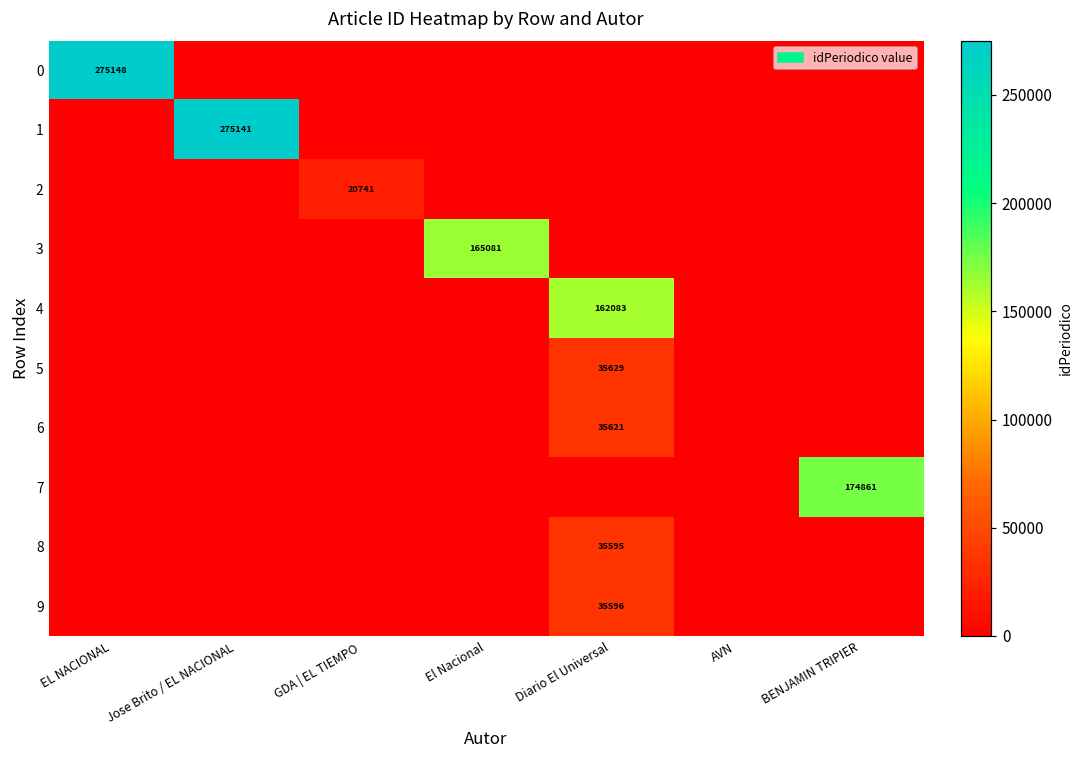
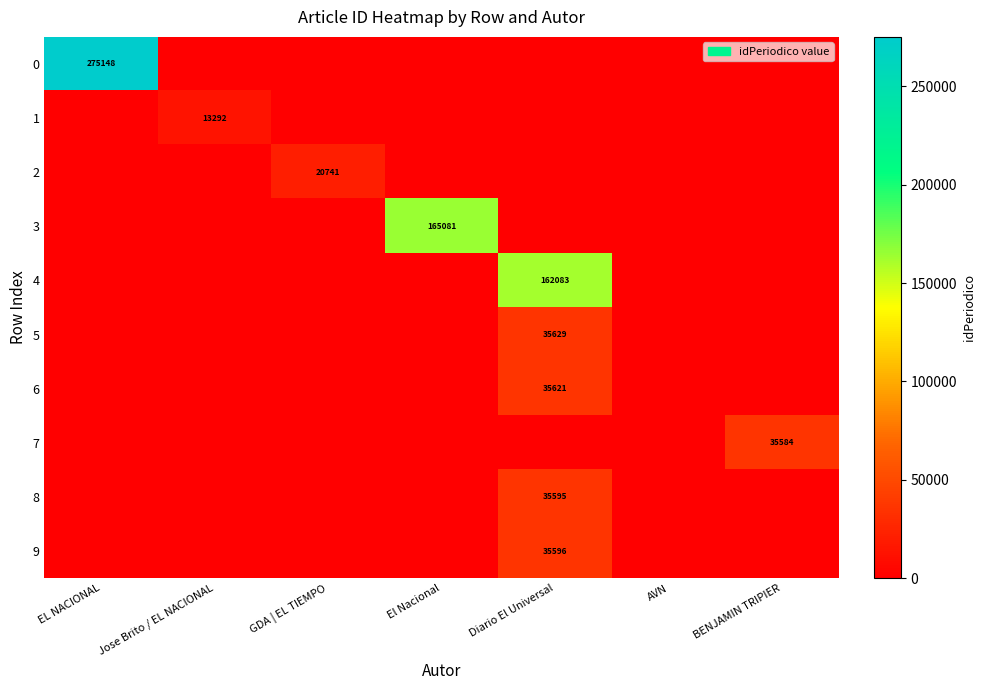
  {
    "0": {
      "EL NACIONAL": 275148
    },
    "1": {
-     "Jose Brito / EL NACIONAL": 275141
+     "Jose Brito / EL NACIONAL": 13292
    },
    "2": {
      "GDA | EL TIEMPO": 20741
    },
    "3": {
      "El Nacional": 165081
    },
    "4": {
      "Diario El Universal": 162083
    },
    "5": {
      "Diario El Universal": 35629
    },
    "6": {
      "Diario El Universal": 35621
    },
    "7": {
-     "BENJAMIN TRIPIER": 174861
+     "BENJAMIN TRIPIER": 35584
    },
    "8": {
      "Diario El Universal": 35595
    },
    "9": {
      "Diario El Universal": 35596
    }
  }
